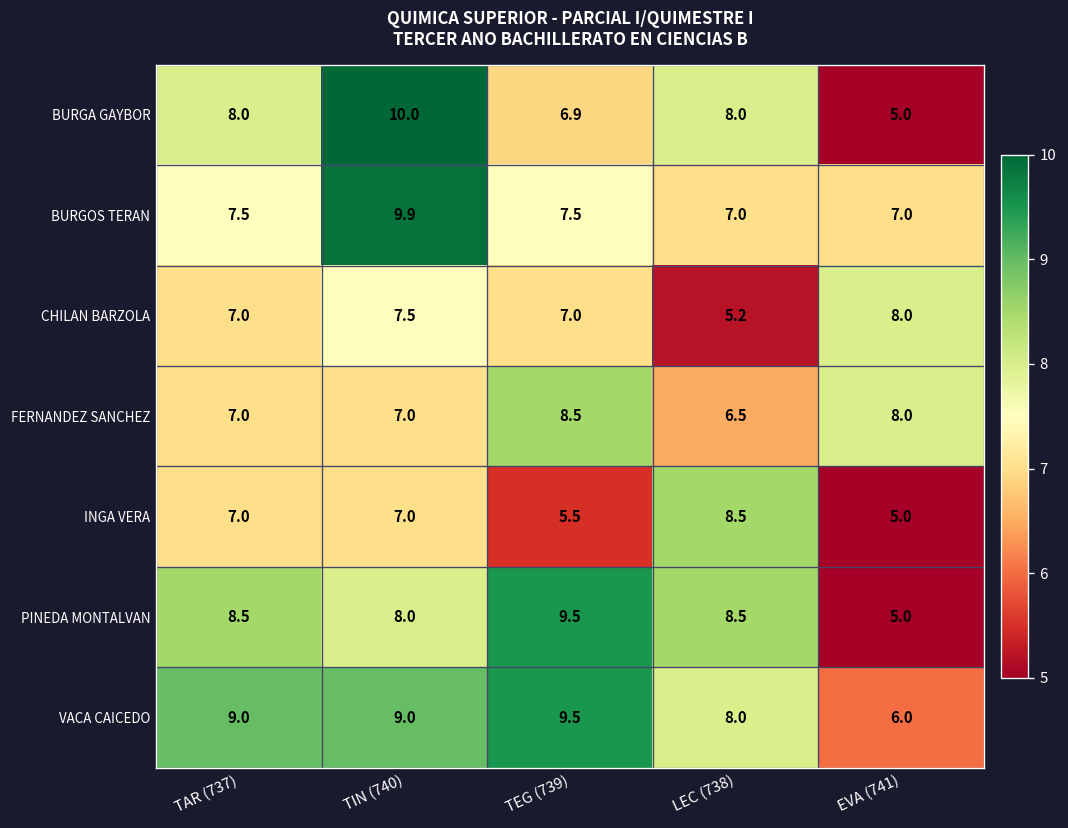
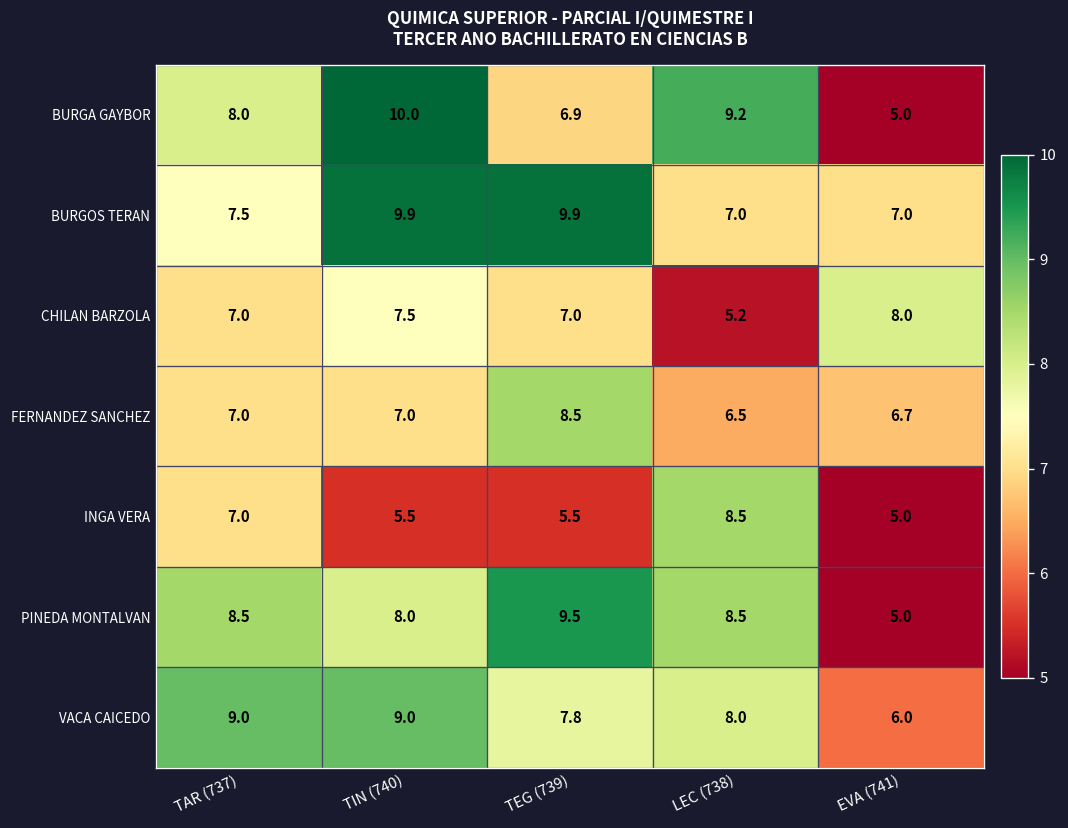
  {
    "BURGA GAYBOR": {
      "TAR (737)": 8.0,
      "TIN (740)": 10.0,
      "TEG (739)": 6.9,
-     "LEC (738)": 8.0,
+     "LEC (738)": 9.2,
      "EVA (741)": 5.0
    },
    "BURGOS TERAN": {
      "TAR (737)": 7.5,
      "TIN (740)": 9.9,
-     "TEG (739)": 7.5,
+     "TEG (739)": 9.9,
      "LEC (738)": 7.0,
      "EVA (741)": 7.0
    },
    "CHILAN BARZOLA": {
      "TAR (737)": 7.0,
      "TIN (740)": 7.5,
      "TEG (739)": 7.0,
      "LEC (738)": 5.2,
      "EVA (741)": 8.0
    },
    "FERNANDEZ SANCHEZ": {
      "TAR (737)": 7.0,
      "TIN (740)": 7.0,
      "TEG (739)": 8.5,
      "LEC (738)": 6.5,
-     "EVA (741)": 8.0
+     "EVA (741)": 6.7
    },
    "INGA VERA": {
      "TAR (737)": 7.0,
-     "TIN (740)": 7.0,
+     "TIN (740)": 5.5,
      "TEG (739)": 5.5,
      "LEC (738)": 8.5,
      "EVA (741)": 5.0
    },
    "PINEDA MONTALVAN": {
      "TAR (737)": 8.5,
      "TIN (740)": 8.0,
      "TEG (739)": 9.5,
      "LEC (738)": 8.5,
      "EVA (741)": 5.0
    },
    "VACA CAICEDO": {
      "TAR (737)": 9.0,
      "TIN (740)": 9.0,
-     "TEG (739)": 9.5,
+     "TEG (739)": 7.8,
      "LEC (738)": 8.0,
      "EVA (741)": 6.0
    }
  }
